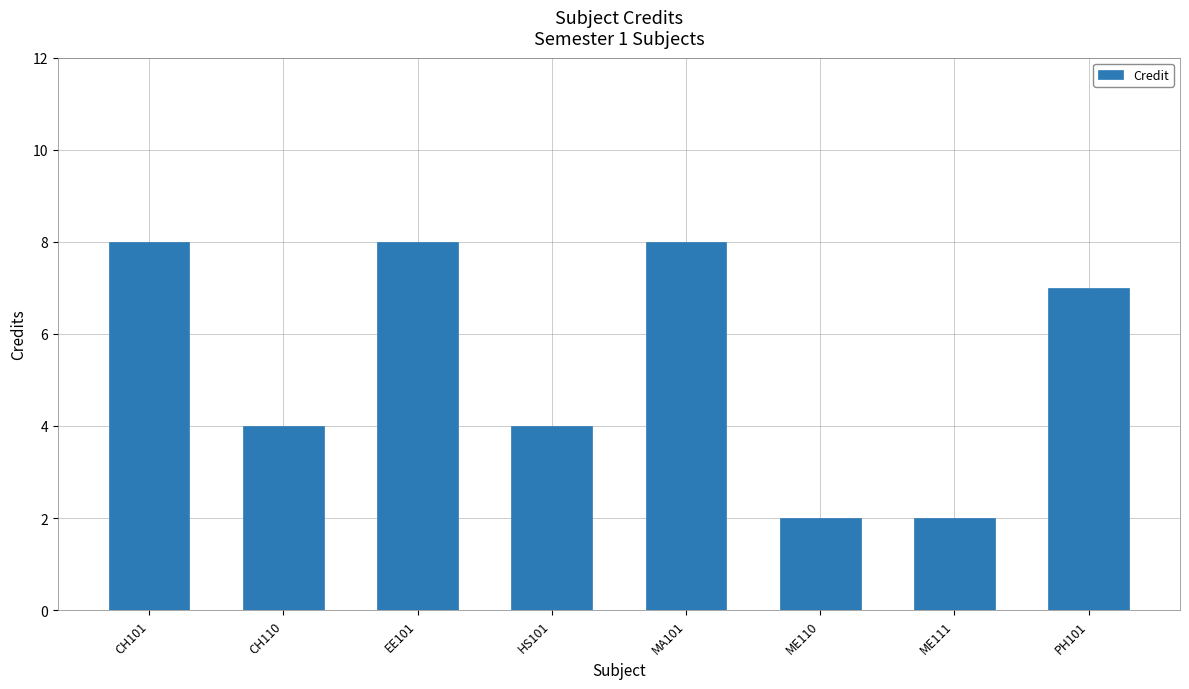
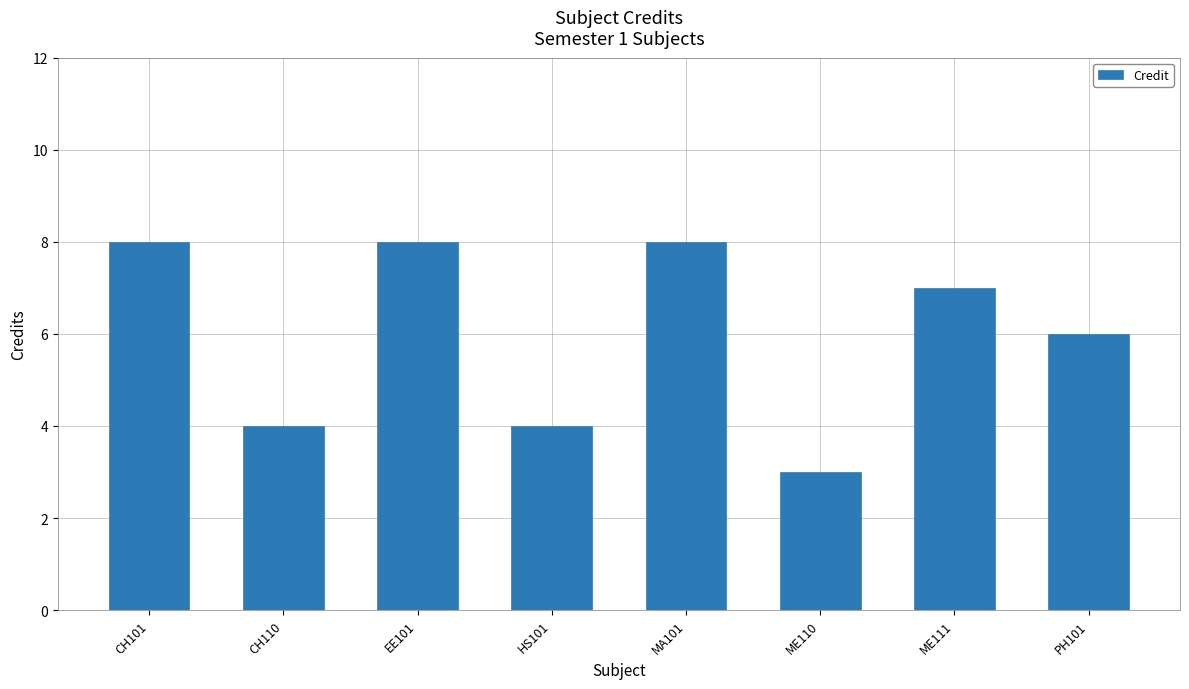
  {
    "CH101": 8,
    "CH110": 4,
    "EE101": 8,
    "HS101": 4,
    "MA101": 8,
-   "ME110": 2,
-   "ME111": 2,
-   "PH101": 7
+   "ME110": 3,
+   "ME111": 7,
+   "PH101": 6
  }
